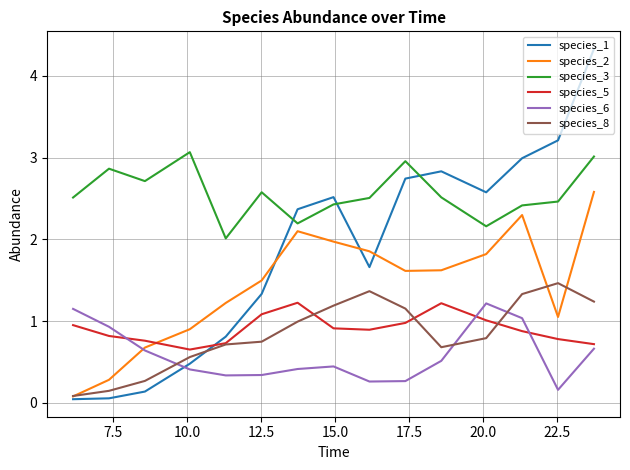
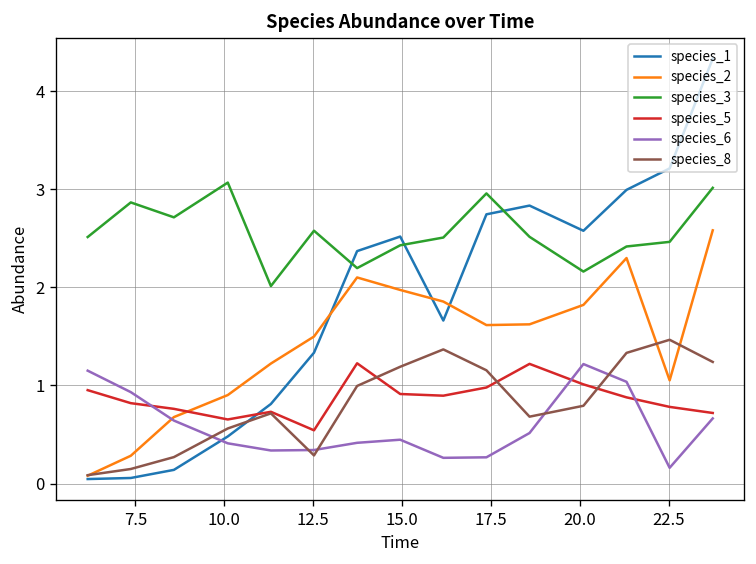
  {
    "species_1": {
      "12.5": 1.3,
      "22.5": 3.2
    },
    "species_2": {
      "12.5": 1.5,
      "22.5": 1.1
    },
    "species_3": {
      "12.5": 2.6,
      "22.5": 2.5
    },
    "species_5": {
-     "12.5": 1.1,
+     "12.5": 0.5,
      "22.5": 0.8
    },
    "species_6": {
      "12.5": 0.3,
      "22.5": 0.2
    },
    "species_8": {
-     "12.5": 0.7,
+     "12.5": 0.3,
      "22.5": 1.5
    }
  }
